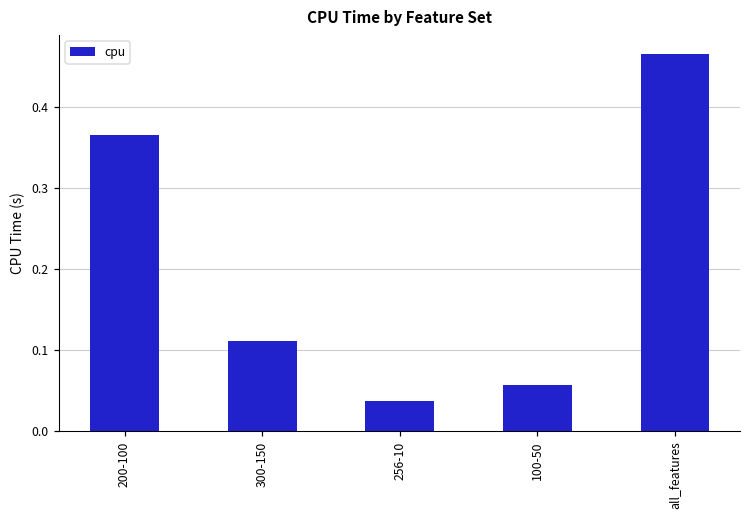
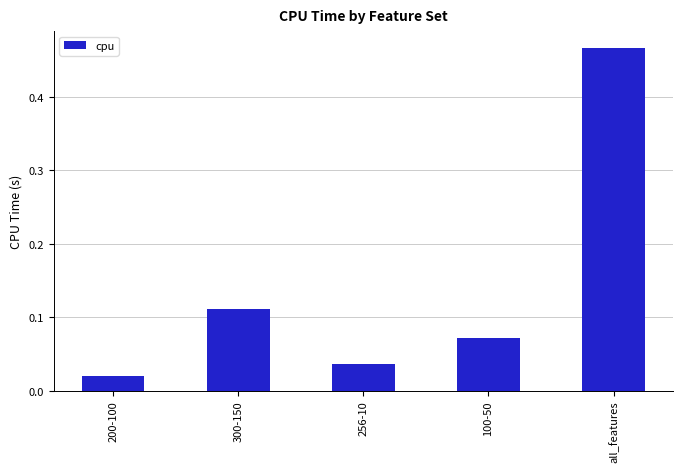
  {
-   "200-100": 0.37,
+   "200-100": 0.02,
    "300-150": 0.11,
    "256-10": 0.04,
-   "100-50": 0.06,
+   "100-50": 0.07,
    "all_features": 0.47
  }
